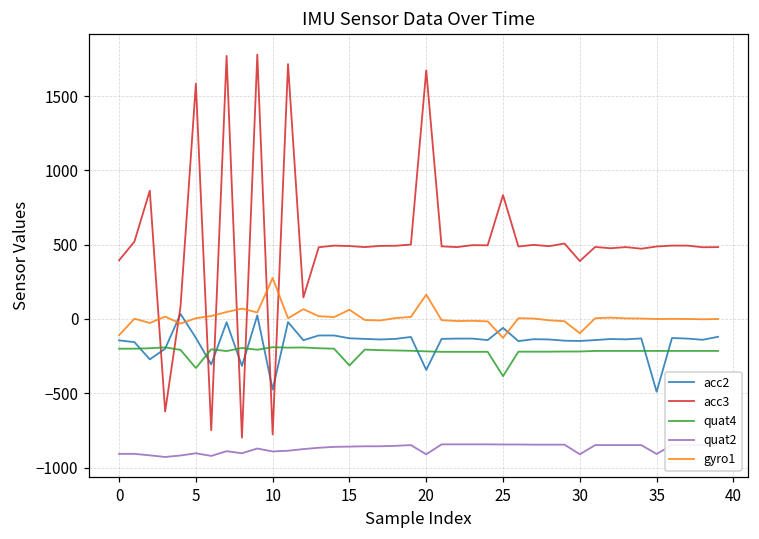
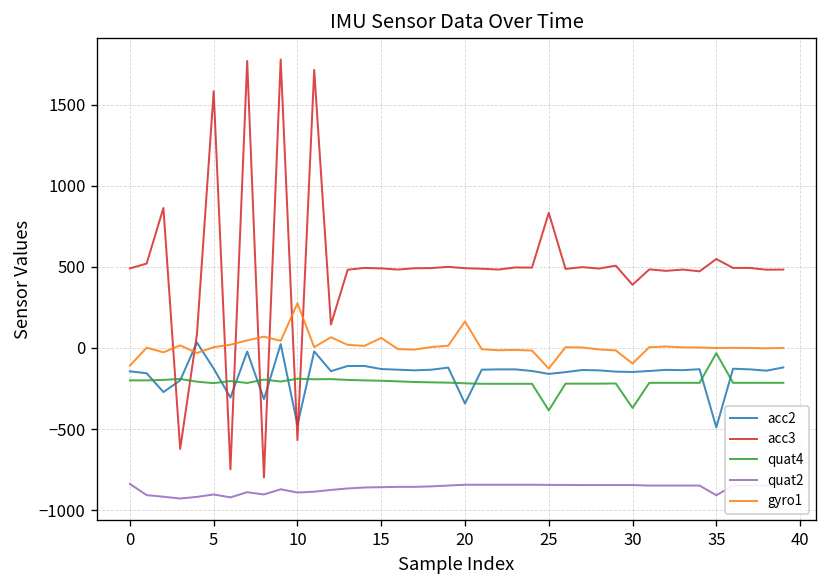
  {
    "acc2": {
      "0": -140,
      "5": -130,
      "10": -480,
      "15": -130,
      "20": -340,
-     "25": -60,
+     "25": -160,
      "30": -150,
      "35": -490
    },
    "acc3": {
-     "0": 400,
+     "0": 490,
      "5": 1580,
-     "10": -780,
+     "10": -570,
      "15": 490,
-     "20": 1670,
+     "20": 490,
      "25": 830,
      "30": 390,
-     "35": 490
+     "35": 550
    },
    "quat4": {
      "0": -200,
-     "5": -330,
+     "5": -220,
      "10": -190,
-     "15": -310,
+     "15": -200,
      "20": -220,
      "25": -390,
-     "30": -220,
-     "35": -220
+     "30": -370,
+     "35": -30
    },
    "quat2": {
-     "0": -910,
+     "0": -840,
      "5": -900,
      "10": -890,
      "15": -860,
-     "20": -910,
+     "20": -840,
      "25": -850,
-     "30": -910,
+     "30": -850,
      "35": -910
    },
    "gyro1": {
      "0": -110,
      "5": 10,
      "10": 280,
      "15": 60,
      "20": 160,
      "25": -130,
      "30": -100,
      "35": 0
    }
  }
